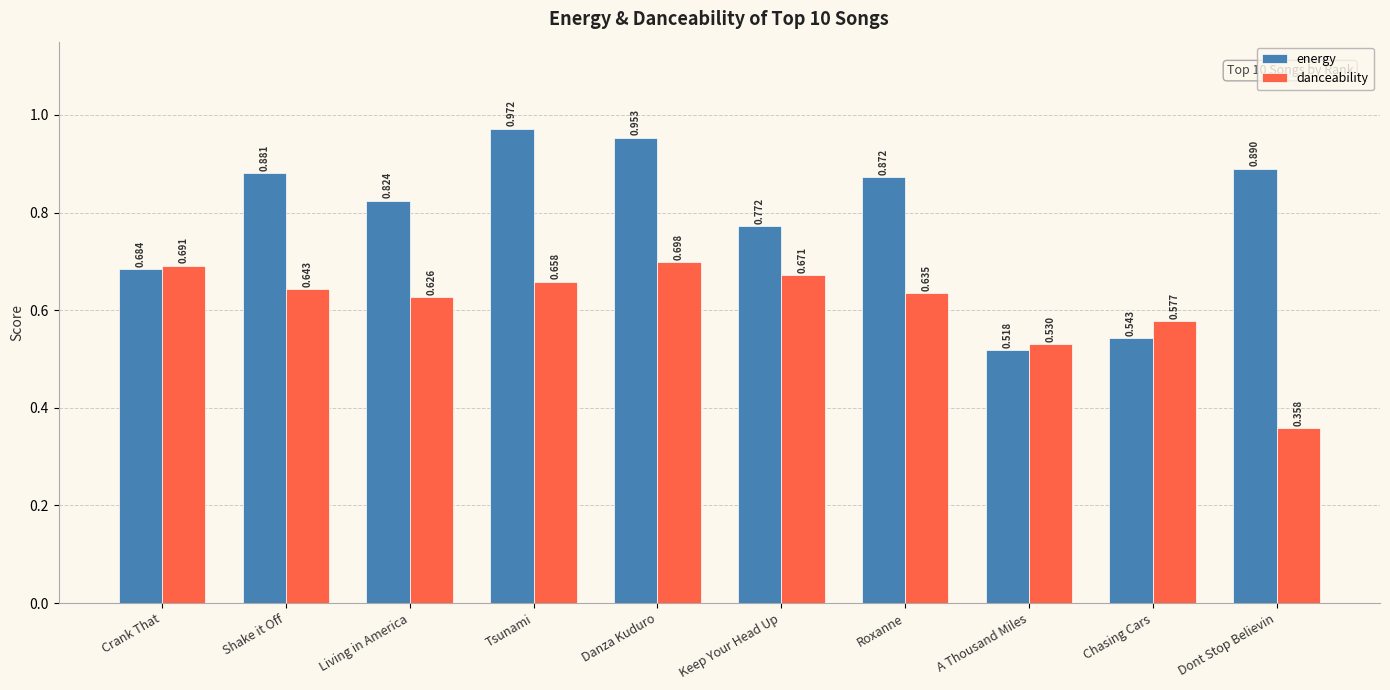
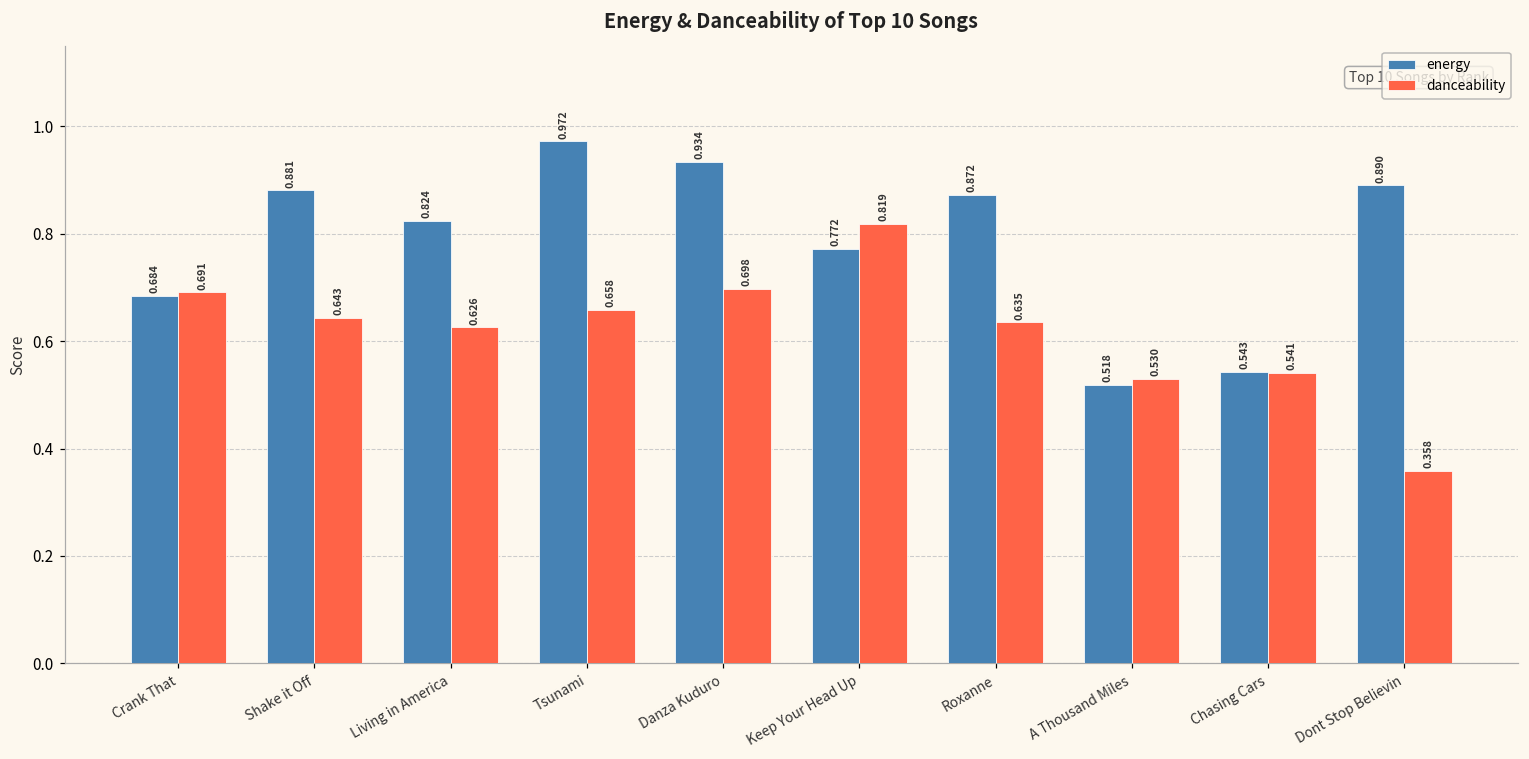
  {
    "energy": {
      "Crank That": 0.684,
      "Shake it Off": 0.881,
      "Living in America": 0.824,
      "Tsunami": 0.972,
-     "Danza Kuduro": 0.953,
+     "Danza Kuduro": 0.934,
      "Keep Your Head Up": 0.772,
      "Roxanne": 0.872,
      "A Thousand Miles": 0.518,
      "Chasing Cars": 0.543,
      "Dont Stop Believin": 0.890
    },
    "danceability": {
      "Crank That": 0.691,
      "Shake it Off": 0.643,
      "Living in America": 0.626,
      "Tsunami": 0.658,
      "Danza Kuduro": 0.698,
-     "Keep Your Head Up": 0.671,
+     "Keep Your Head Up": 0.819,
      "Roxanne": 0.635,
      "A Thousand Miles": 0.530,
-     "Chasing Cars": 0.577,
+     "Chasing Cars": 0.541,
      "Dont Stop Believin": 0.358
    }
  }
